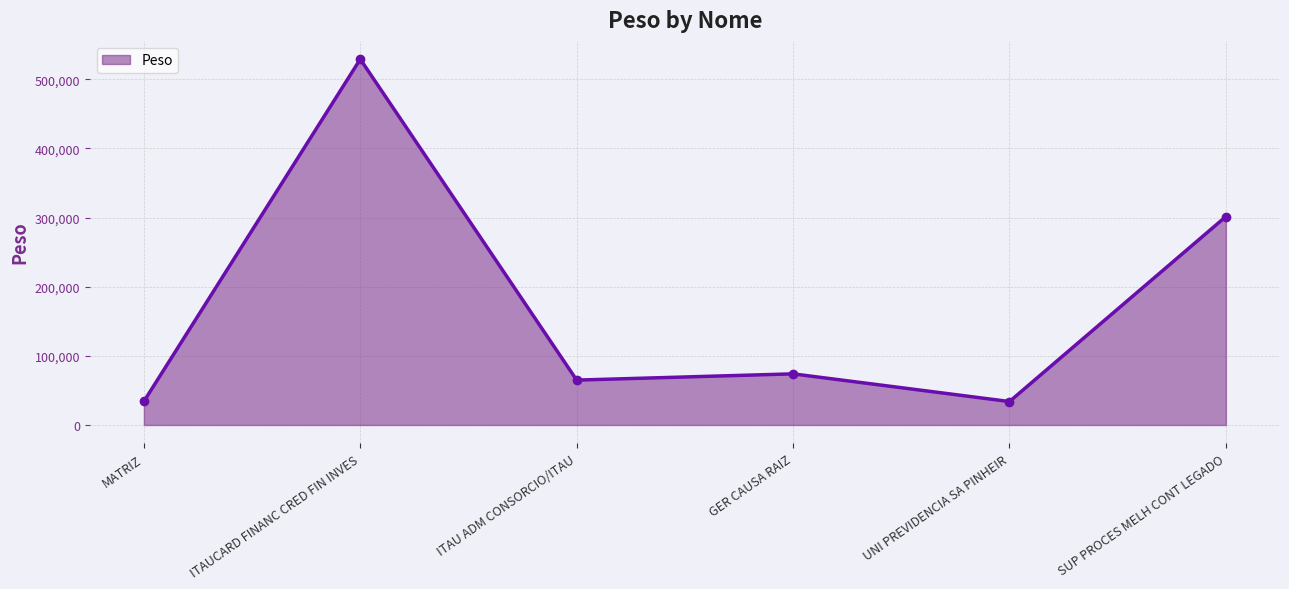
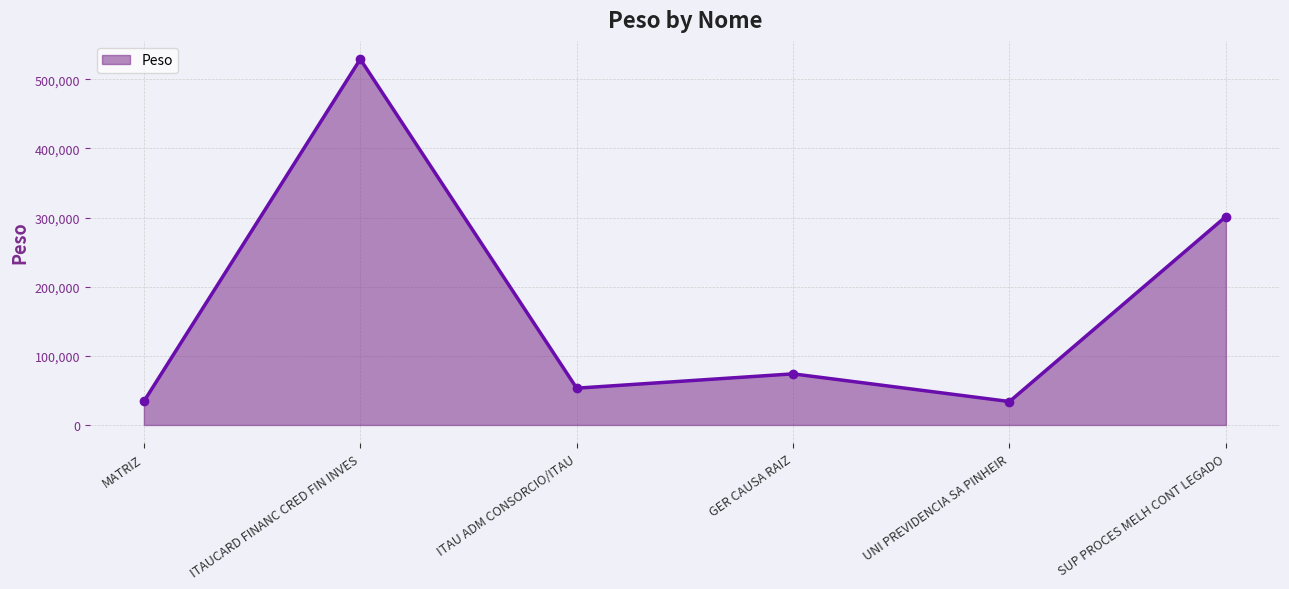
  {
    "MATRIZ": "30,000",
    "ITAUCARD FINANC CRED FIN INVES": "530,000",
-   "ITAU ADM CONSORCIO/ITAU": "60,000",
+   "ITAU ADM CONSORCIO/ITAU": "50,000",
    "GER CAUSA RAIZ": "70,000",
    "UNI PREVIDENCIA SA PINHEIR": "30,000",
    "SUP PROCES MELH CONT LEGADO": "300,000"
  }
